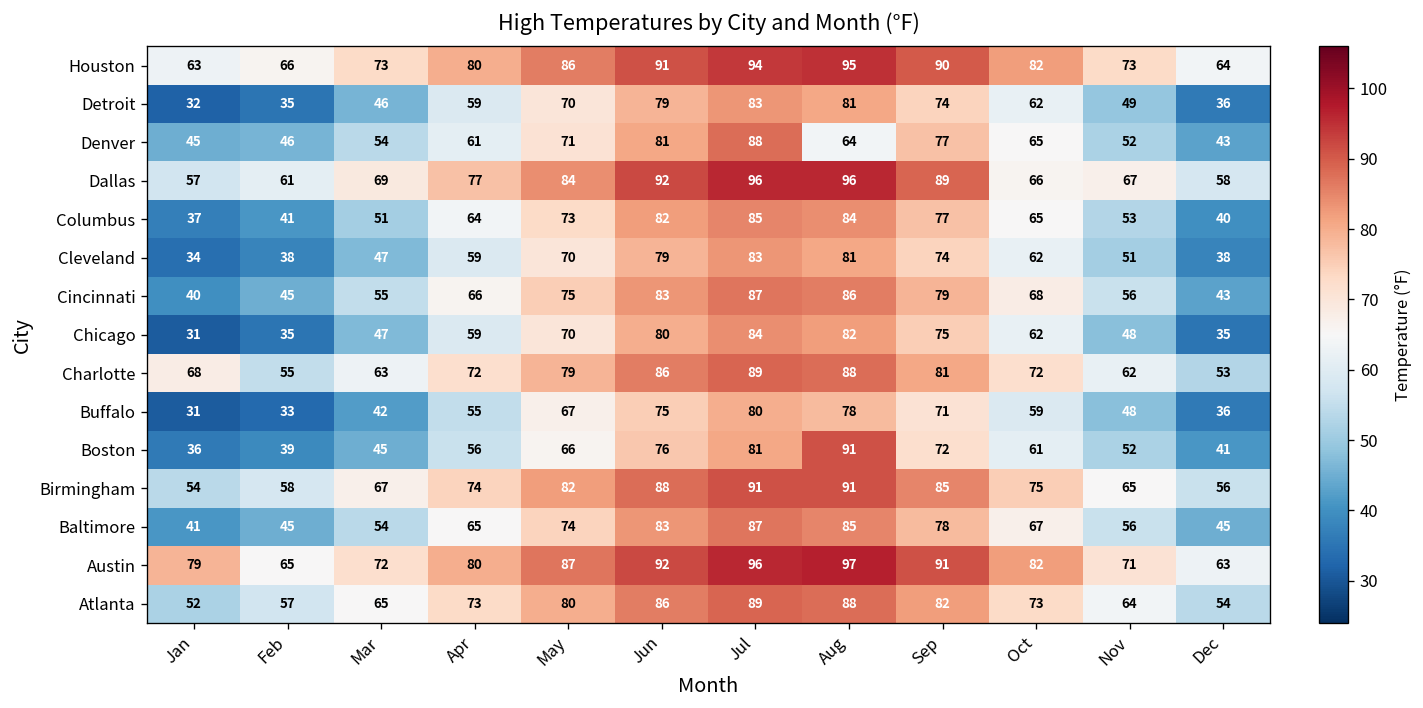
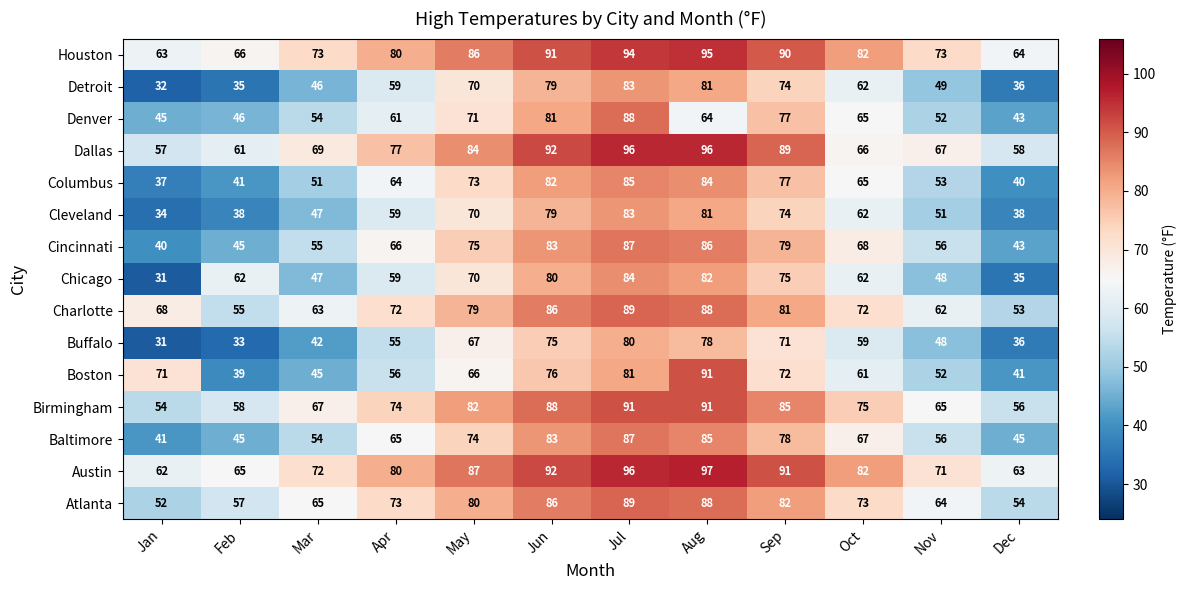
  {
    "Houston": {
      "Jan": 63,
      "Feb": 66,
      "Mar": 73,
      "Apr": 80,
      "May": 86,
      "Jun": 91,
      "Jul": 94,
      "Aug": 95,
      "Sep": 90,
      "Oct": 82,
      "Nov": 73,
      "Dec": 64
    },
    "Detroit": {
      "Jan": 32,
      "Feb": 35,
      "Mar": 46,
      "Apr": 59,
      "May": 70,
      "Jun": 79,
      "Jul": 83,
      "Aug": 81,
      "Sep": 74,
      "Oct": 62,
      "Nov": 49,
      "Dec": 36
    },
    "Denver": {
      "Jan": 45,
      "Feb": 46,
      "Mar": 54,
      "Apr": 61,
      "May": 71,
      "Jun": 81,
      "Jul": 88,
      "Aug": 64,
      "Sep": 77,
      "Oct": 65,
      "Nov": 52,
      "Dec": 43
    },
    "Dallas": {
      "Jan": 57,
      "Feb": 61,
      "Mar": 69,
      "Apr": 77,
      "May": 84,
      "Jun": 92,
      "Jul": 96,
      "Aug": 96,
      "Sep": 89,
      "Oct": 66,
      "Nov": 67,
      "Dec": 58
    },
    "Columbus": {
      "Jan": 37,
      "Feb": 41,
      "Mar": 51,
      "Apr": 64,
      "May": 73,
      "Jun": 82,
      "Jul": 85,
      "Aug": 84,
      "Sep": 77,
      "Oct": 65,
      "Nov": 53,
      "Dec": 40
    },
    "Cleveland": {
      "Jan": 34,
      "Feb": 38,
      "Mar": 47,
      "Apr": 59,
      "May": 70,
      "Jun": 79,
      "Jul": 83,
      "Aug": 81,
      "Sep": 74,
      "Oct": 62,
      "Nov": 51,
      "Dec": 38
    },
    "Cincinnati": {
      "Jan": 40,
      "Feb": 45,
      "Mar": 55,
      "Apr": 66,
      "May": 75,
      "Jun": 83,
      "Jul": 87,
      "Aug": 86,
      "Sep": 79,
      "Oct": 68,
      "Nov": 56,
      "Dec": 43
    },
    "Chicago": {
      "Jan": 31,
-     "Feb": 35,
+     "Feb": 62,
      "Mar": 47,
      "Apr": 59,
      "May": 70,
      "Jun": 80,
      "Jul": 84,
      "Aug": 82,
      "Sep": 75,
      "Oct": 62,
      "Nov": 48,
      "Dec": 35
    },
    "Charlotte": {
      "Jan": 68,
      "Feb": 55,
      "Mar": 63,
      "Apr": 72,
      "May": 79,
      "Jun": 86,
      "Jul": 89,
      "Aug": 88,
      "Sep": 81,
      "Oct": 72,
      "Nov": 62,
      "Dec": 53
    },
    "Buffalo": {
      "Jan": 31,
      "Feb": 33,
      "Mar": 42,
      "Apr": 55,
      "May": 67,
      "Jun": 75,
      "Jul": 80,
      "Aug": 78,
      "Sep": 71,
      "Oct": 59,
      "Nov": 48,
      "Dec": 36
    },
    "Boston": {
-     "Jan": 36,
+     "Jan": 71,
      "Feb": 39,
      "Mar": 45,
      "Apr": 56,
      "May": 66,
      "Jun": 76,
      "Jul": 81,
      "Aug": 91,
      "Sep": 72,
      "Oct": 61,
      "Nov": 52,
      "Dec": 41
    },
    "Birmingham": {
      "Jan": 54,
      "Feb": 58,
      "Mar": 67,
      "Apr": 74,
      "May": 82,
      "Jun": 88,
      "Jul": 91,
      "Aug": 91,
      "Sep": 85,
      "Oct": 75,
      "Nov": 65,
      "Dec": 56
    },
    "Baltimore": {
      "Jan": 41,
      "Feb": 45,
      "Mar": 54,
      "Apr": 65,
      "May": 74,
      "Jun": 83,
      "Jul": 87,
      "Aug": 85,
      "Sep": 78,
      "Oct": 67,
      "Nov": 56,
      "Dec": 45
    },
    "Austin": {
-     "Jan": 79,
+     "Jan": 62,
      "Feb": 65,
      "Mar": 72,
      "Apr": 80,
      "May": 87,
      "Jun": 92,
      "Jul": 96,
      "Aug": 97,
      "Sep": 91,
      "Oct": 82,
      "Nov": 71,
      "Dec": 63
    },
    "Atlanta": {
      "Jan": 52,
      "Feb": 57,
      "Mar": 65,
      "Apr": 73,
      "May": 80,
      "Jun": 86,
      "Jul": 89,
      "Aug": 88,
      "Sep": 82,
      "Oct": 73,
      "Nov": 64,
      "Dec": 54
    }
  }
